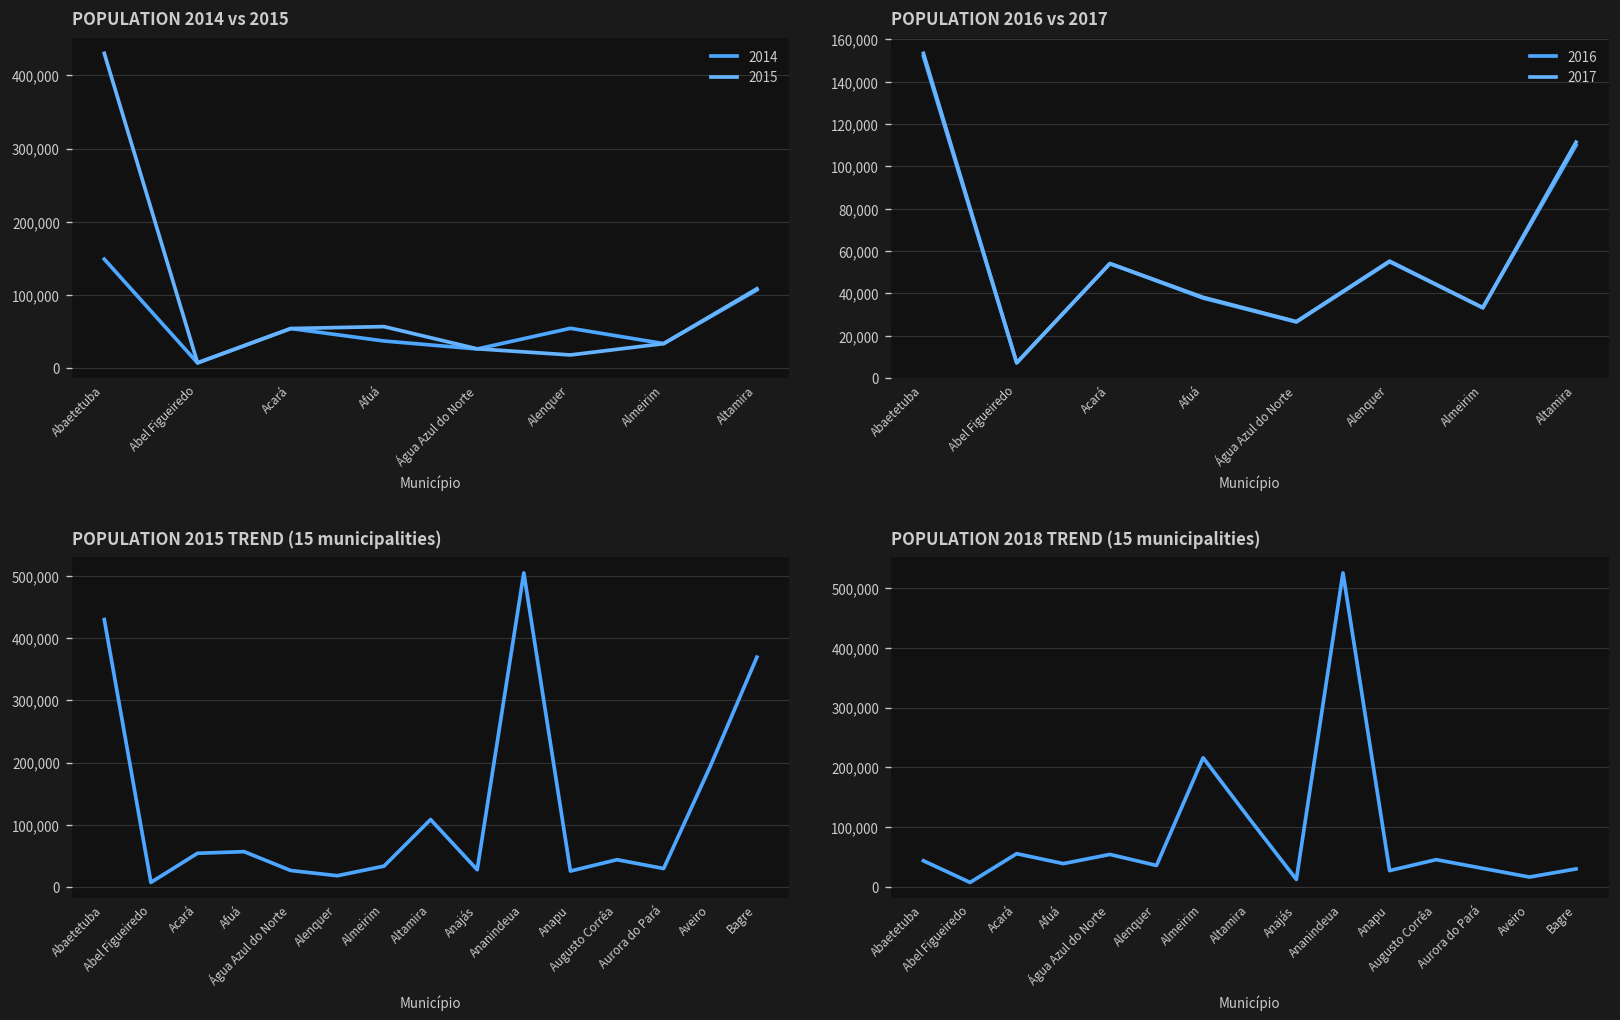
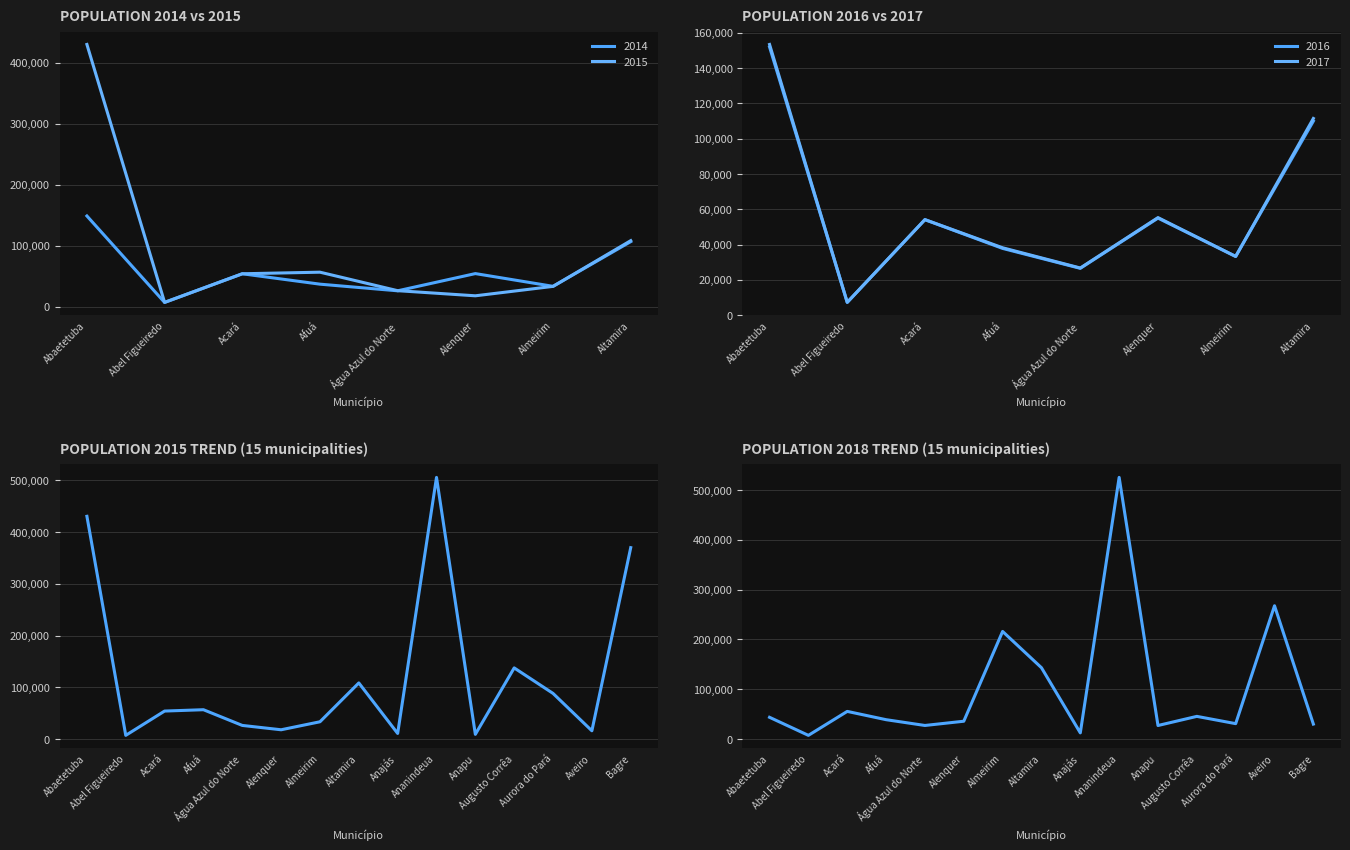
  {
    "POPULATION 2015 TREND (15 municipalities)": {
      "Abaetetuba": "430,000",
      "Abel Figueiredo": "10,000",
      "Acará": "50,000",
      "Afuá": "60,000",
      "Água Azul do Norte": "30,000",
      "Alenquer": "20,000",
      "Almeirim": "30,000",
      "Altamira": "110,000",
-     "Anajás": "30,000",
+     "Anajás": "10,000",
      "Ananindeua": "510,000",
-     "Anapu": "30,000",
-     "Augusto Corrêa": "40,000",
-     "Aurora do Pará": "30,000",
-     "Aveiro": "190,000",
+     "Anapu": "10,000",
+     "Augusto Corrêa": "140,000",
+     "Aurora do Pará": "90,000",
+     "Aveiro": "20,000",
      "Bagre": "370,000"
    },
    "POPULATION 2018 TREND (15 municipalities)": {
      "Abaetetuba": "40,000",
      "Abel Figueiredo": "10,000",
      "Acará": "60,000",
      "Afuá": "40,000",
-     "Água Azul do Norte": "50,000",
+     "Água Azul do Norte": "30,000",
      "Alenquer": "40,000",
      "Almeirim": "220,000",
-     "Altamira": "110,000",
+     "Altamira": "140,000",
      "Anajás": "10,000",
      "Ananindeua": "530,000",
      "Anapu": "30,000",
      "Augusto Corrêa": "50,000",
      "Aurora do Pará": "30,000",
-     "Aveiro": "20,000",
+     "Aveiro": "270,000",
      "Bagre": "30,000"
    }
  }
